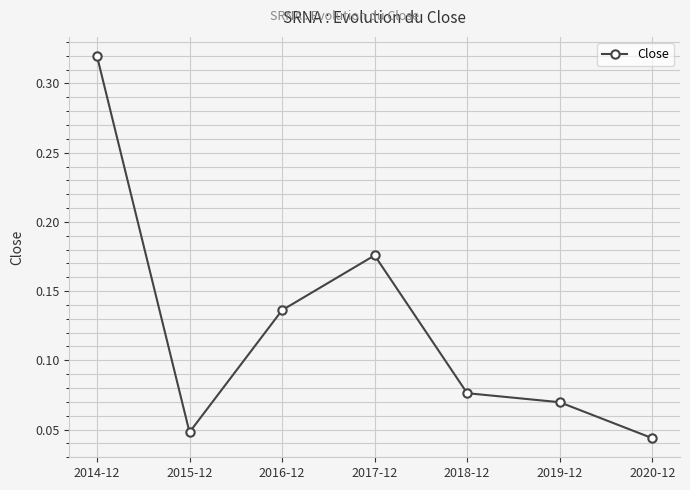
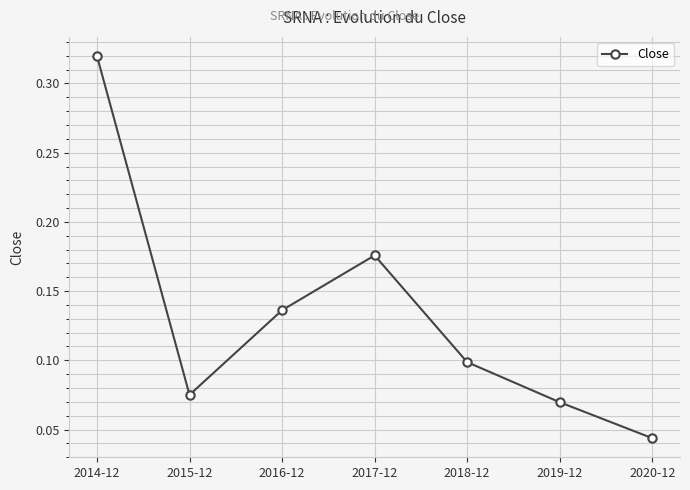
  {
    "2014-12": 0.320,
-   "2015-12": 0.048,
+   "2015-12": 0.075,
    "2016-12": 0.136,
    "2017-12": 0.176,
-   "2018-12": 0.076,
+   "2018-12": 0.099,
    "2019-12": 0.070,
    "2020-12": 0.044
  }
